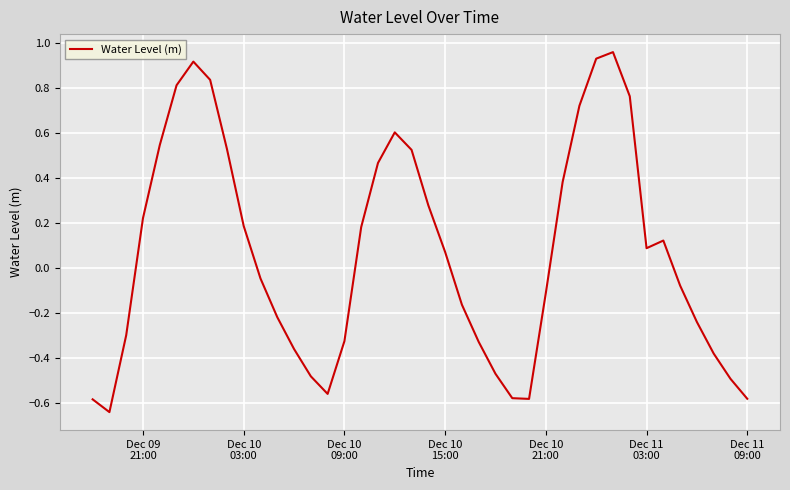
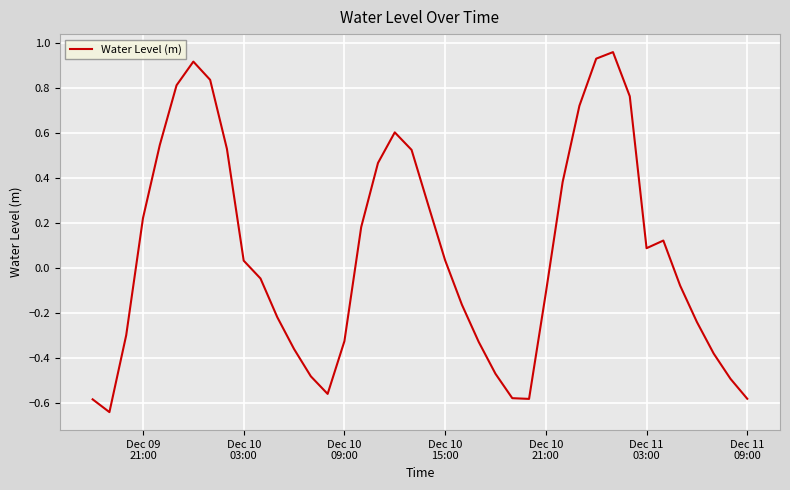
  {
    "Dec 09 21:00": 0.22,
-   "Dec 10 03:00": 0.19,
+   "Dec 10 03:00": 0.03,
    "Dec 10 09:00": -0.33,
-   "Dec 10 15:00": 0.07,
+   "Dec 10 15:00": 0.03,
    "Dec 10 21:00": -0.11,
    "Dec 11 03:00": 0.09,
    "Dec 11 09:00": -0.58
  }
